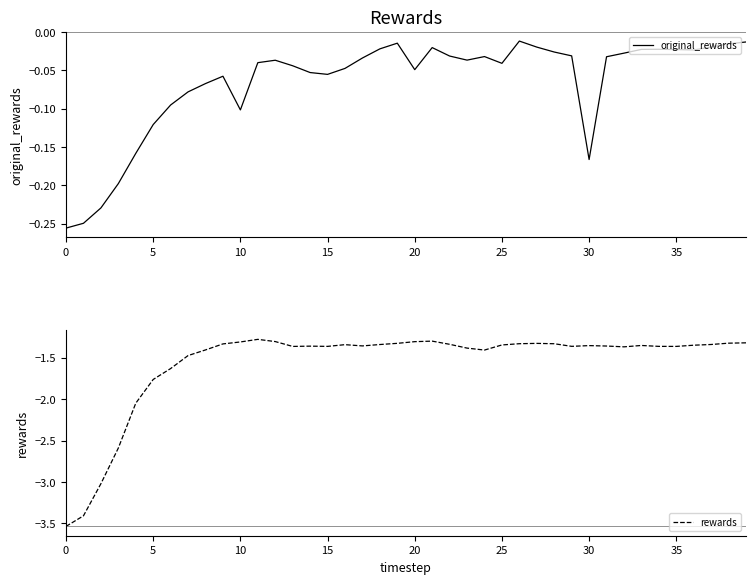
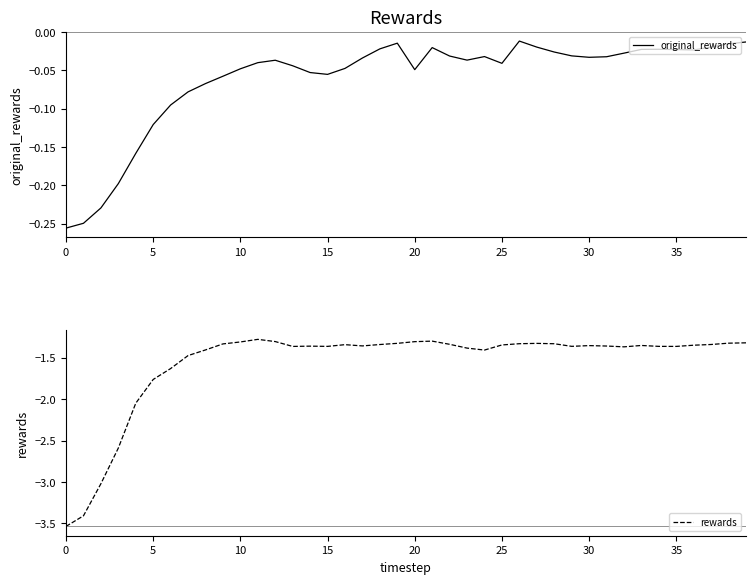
  {
    "Rewards": {
      "0": -0.26,
      "5": -0.12,
-     "10": -0.10,
+     "10": -0.05,
      "15": -0.06,
      "20": -0.05,
      "25": -0.04,
-     "30": -0.17
+     "30": -0.03
    }
  }
